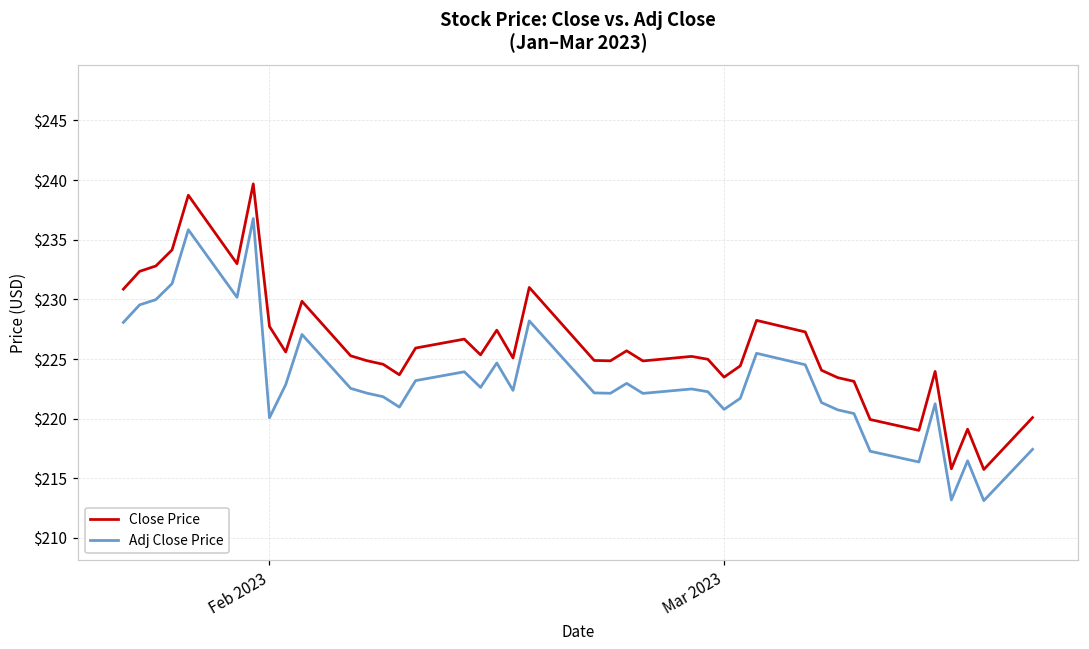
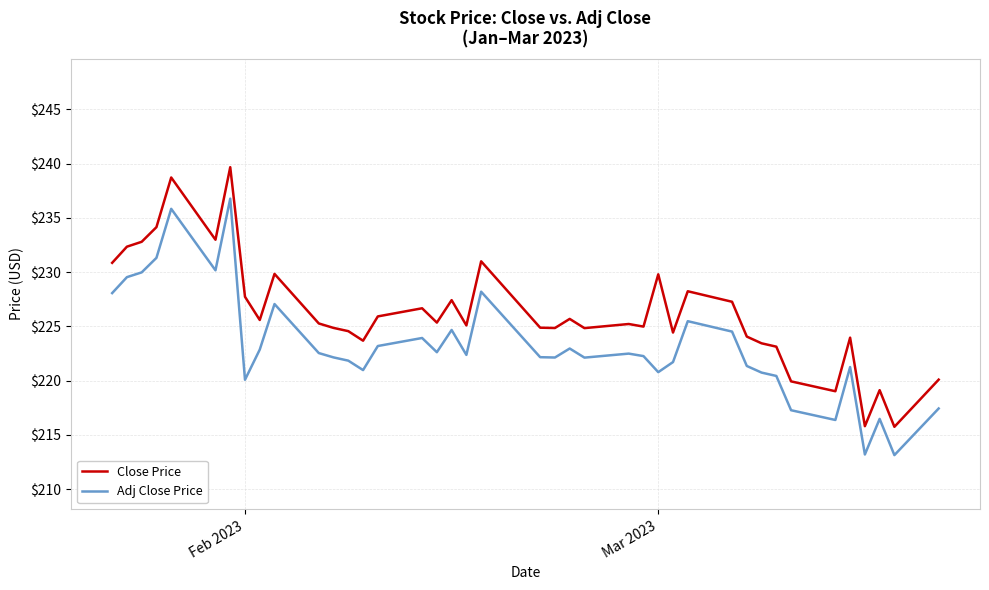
  {
    "Close Price": {
      "Feb 2023": "$227.7",
-     "Mar 2023": "$223.5"
+     "Mar 2023": "$229.8"
    },
    "Adj Close Price": {
      "Feb 2023": "$220.1",
      "Mar 2023": "$220.8"
    }
  }
